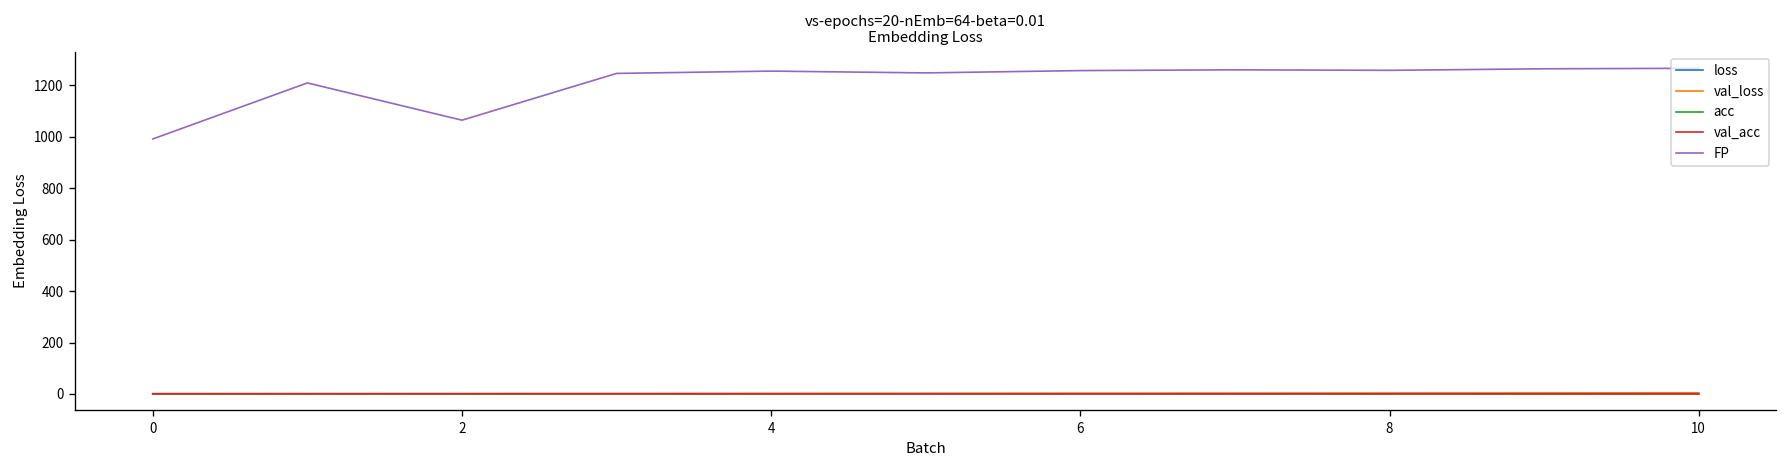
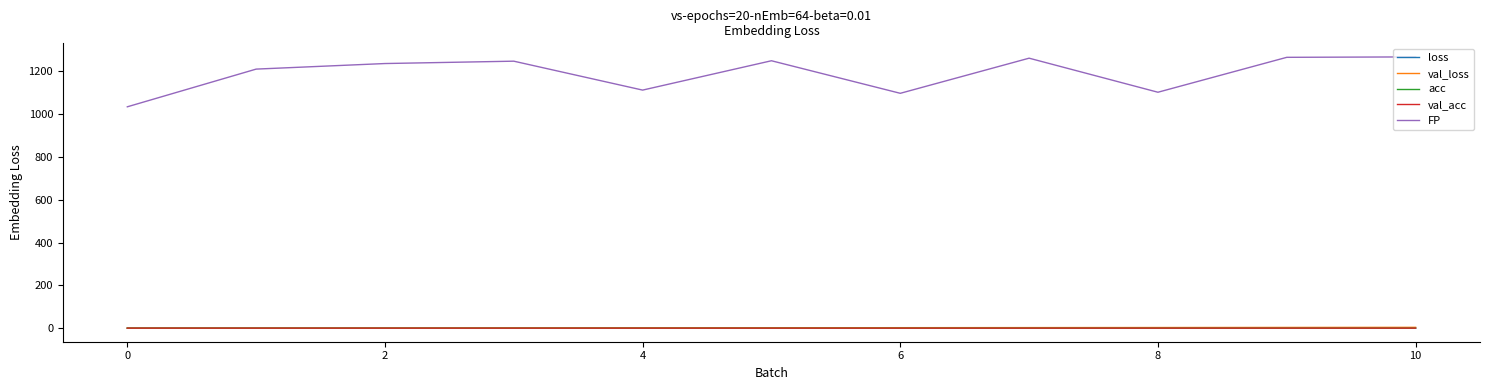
  {
    "FP": {
-     "0": 990,
-     "2": 1070,
-     "4": 1260,
-     "6": 1260,
-     "8": 1260
+     "0": 1030,
+     "2": 1240,
+     "4": 1110,
+     "6": 1100,
+     "8": 1100
    }
  }
